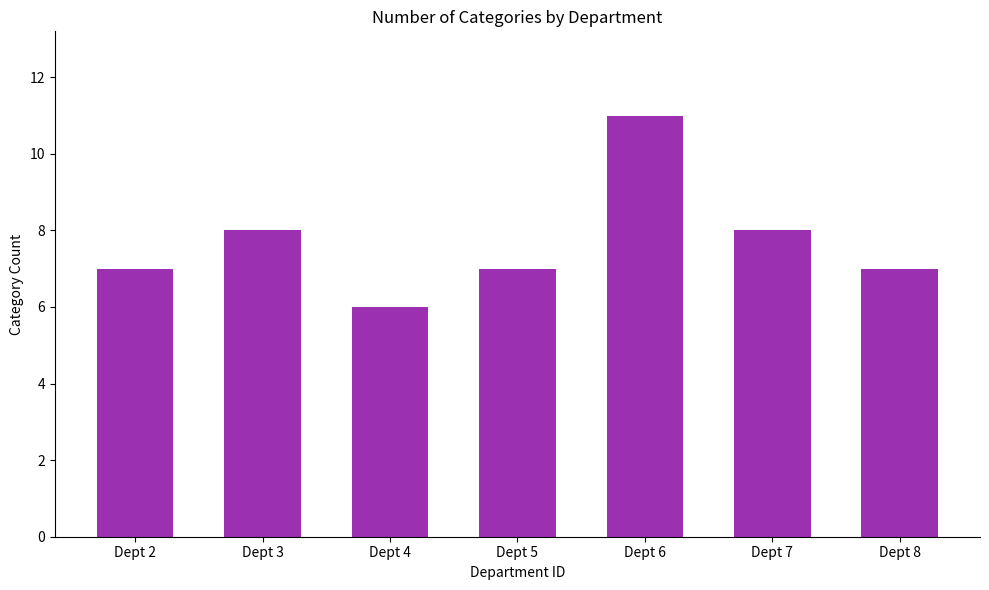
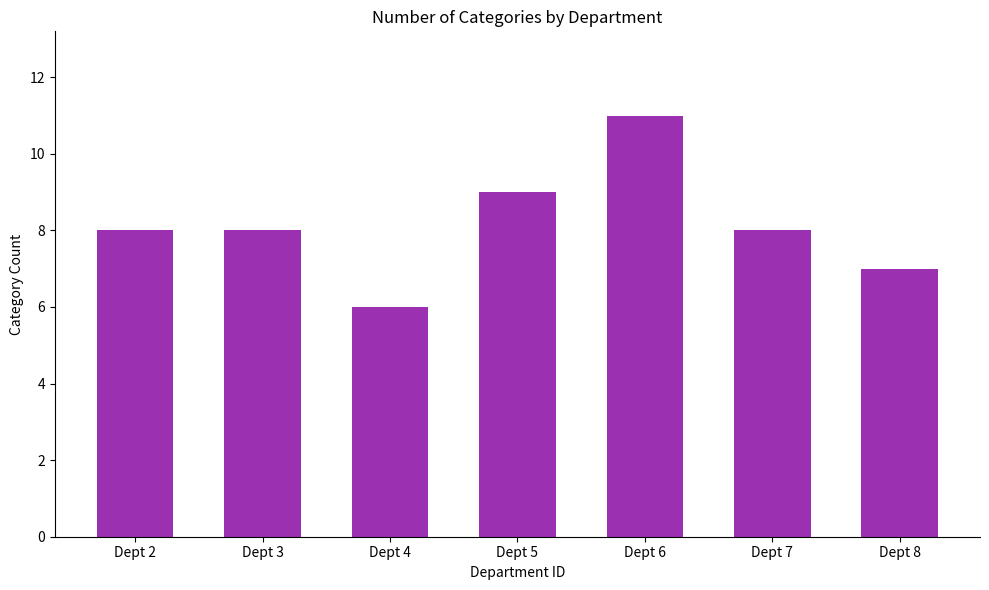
  {
-   "Dept 2": 7,
+   "Dept 2": 8,
    "Dept 3": 8,
    "Dept 4": 6,
-   "Dept 5": 7,
+   "Dept 5": 9,
    "Dept 6": 11,
    "Dept 7": 8,
    "Dept 8": 7
  }
